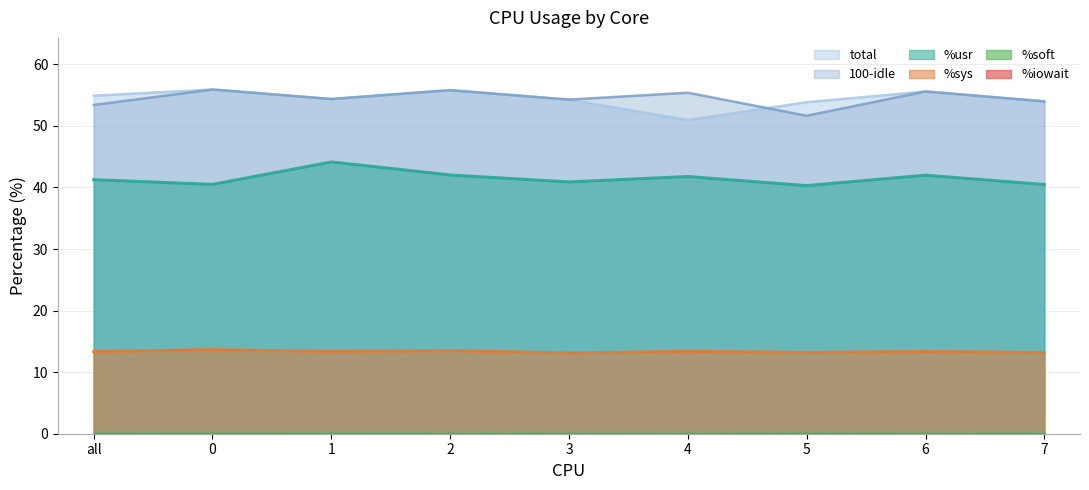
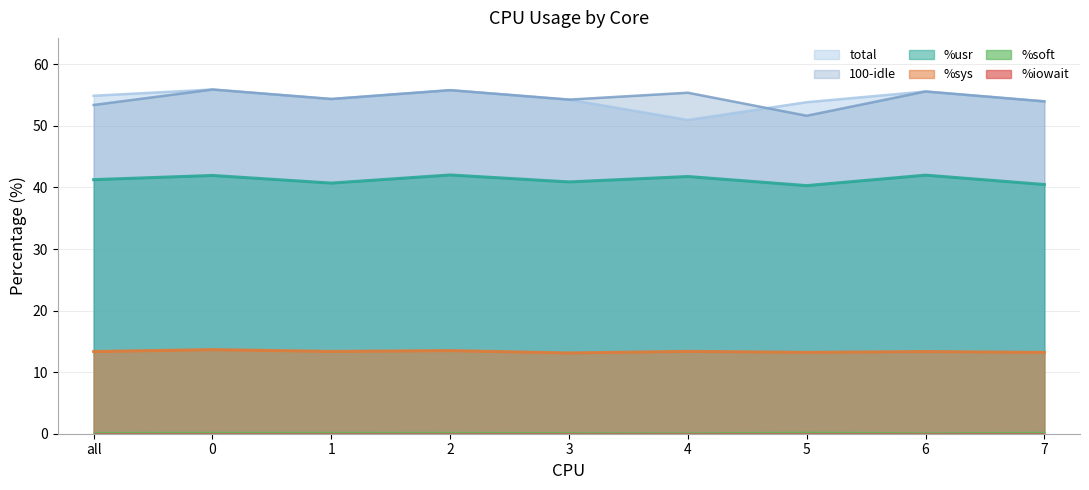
  {
    "%usr": {
      "all": 41,
-     "0": 41,
-     "1": 44,
+     "0": 42,
+     "1": 41,
      "2": 42,
      "3": 41,
      "4": 42,
      "5": 40,
      "6": 42,
      "7": 40
    }
  }
